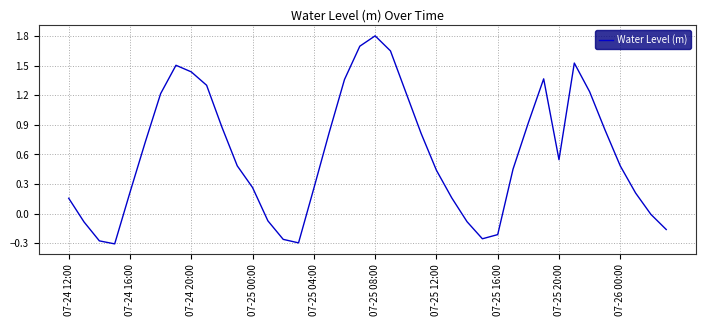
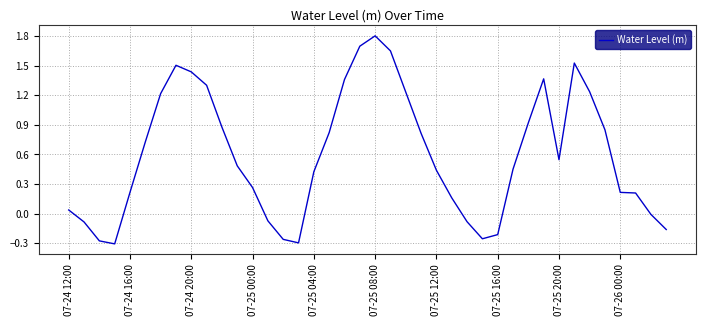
  {
-   "07-24 12:00": 0.2,
+   "07-24 12:00": 0.0,
    "07-24 16:00": 0.2,
    "07-24 20:00": 1.4,
    "07-25 00:00": 0.3,
-   "07-25 04:00": 0.3,
+   "07-25 04:00": 0.4,
    "07-25 08:00": 1.8,
    "07-25 12:00": 0.4,
    "07-25 16:00": -0.2,
    "07-25 20:00": 0.5,
-   "07-26 00:00": 0.5
+   "07-26 00:00": 0.2
  }
